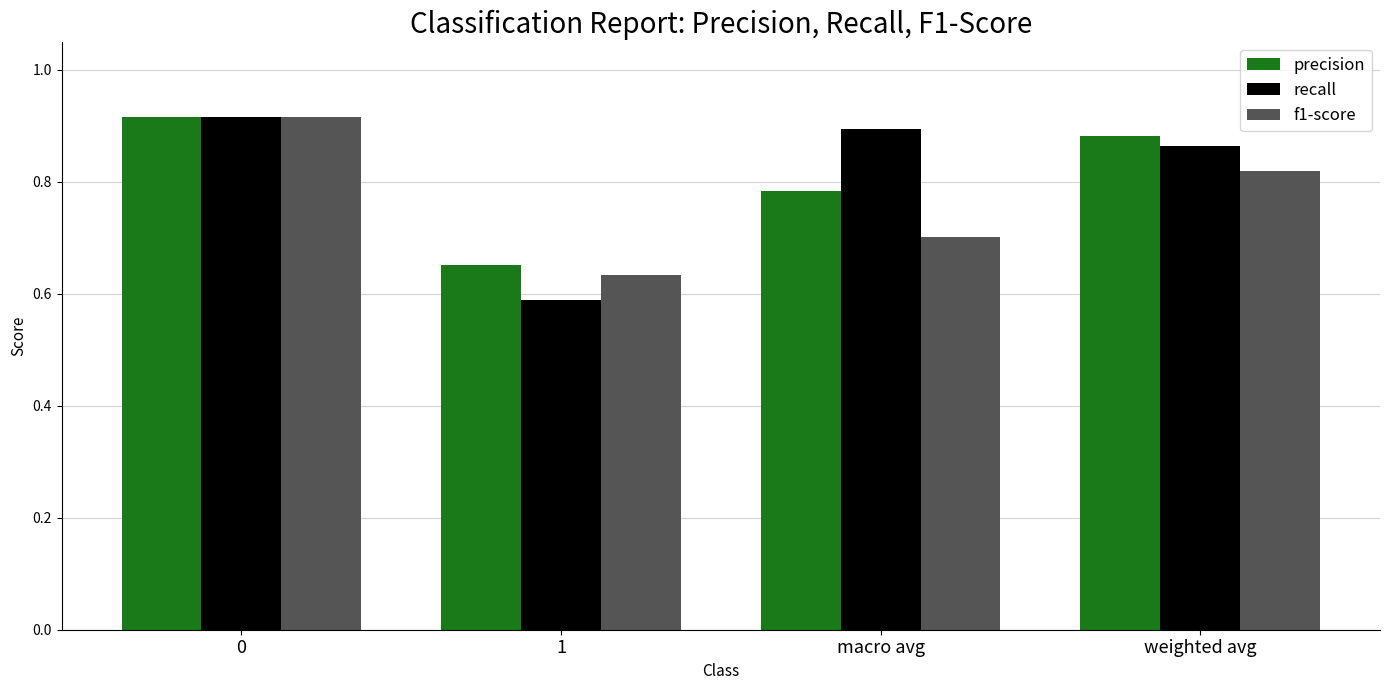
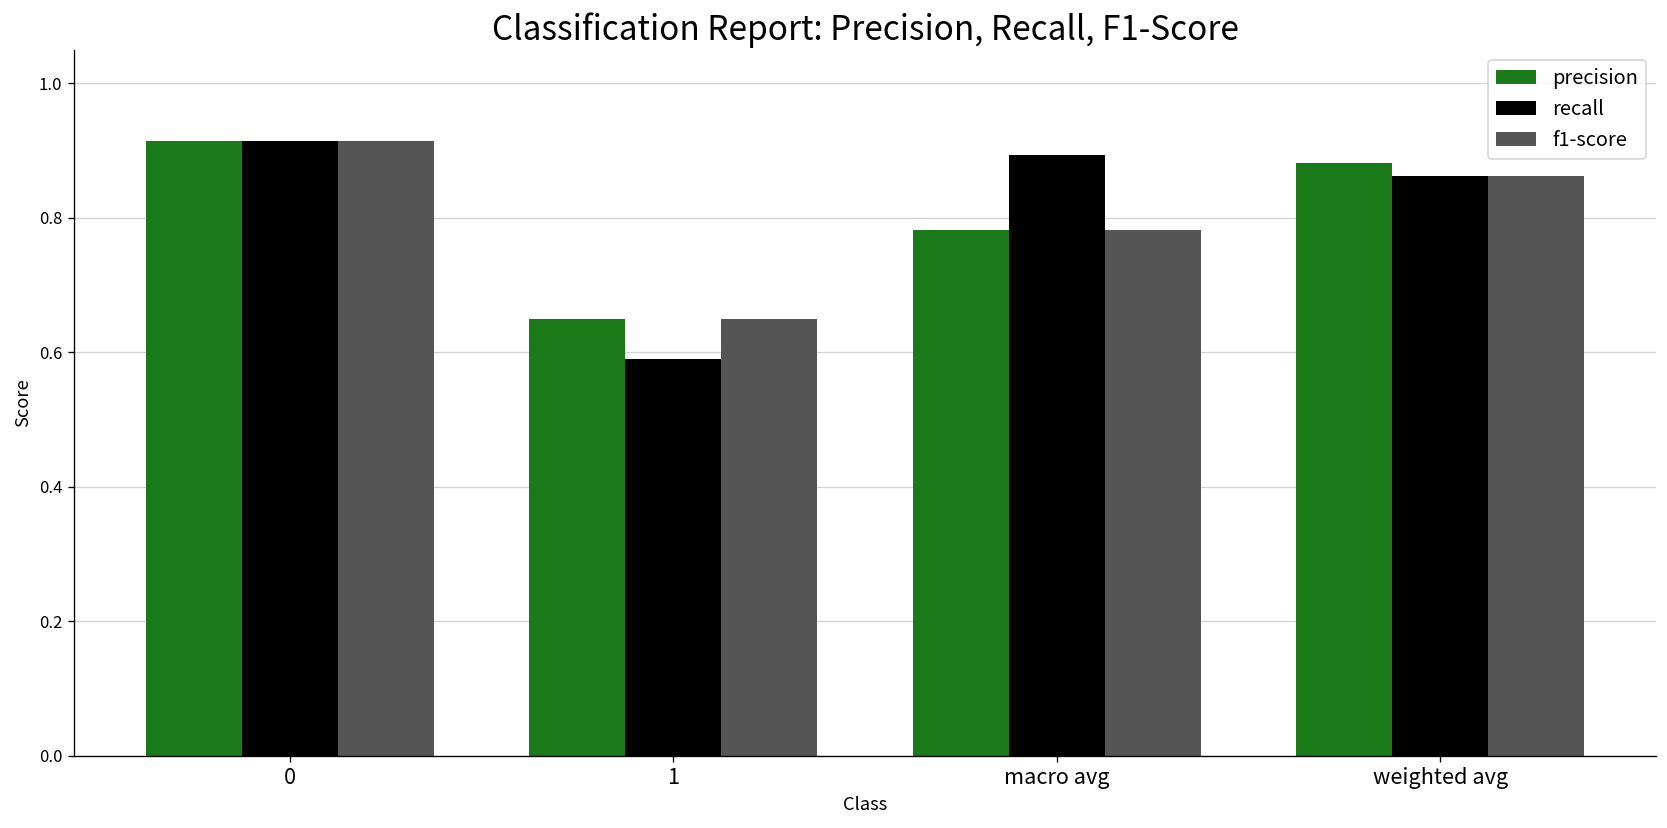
  {
    "precision": {
      "0": 0.91,
      "1": 0.65,
      "macro avg": 0.78,
      "weighted avg": 0.88
    },
    "recall": {
      "0": 0.91,
      "1": 0.59,
      "macro avg": 0.89,
      "weighted avg": 0.86
    },
    "f1-score": {
      "0": 0.91,
-     "1": 0.63,
-     "macro avg": 0.70,
-     "weighted avg": 0.82
+     "1": 0.65,
+     "macro avg": 0.78,
+     "weighted avg": 0.86
    }
  }
